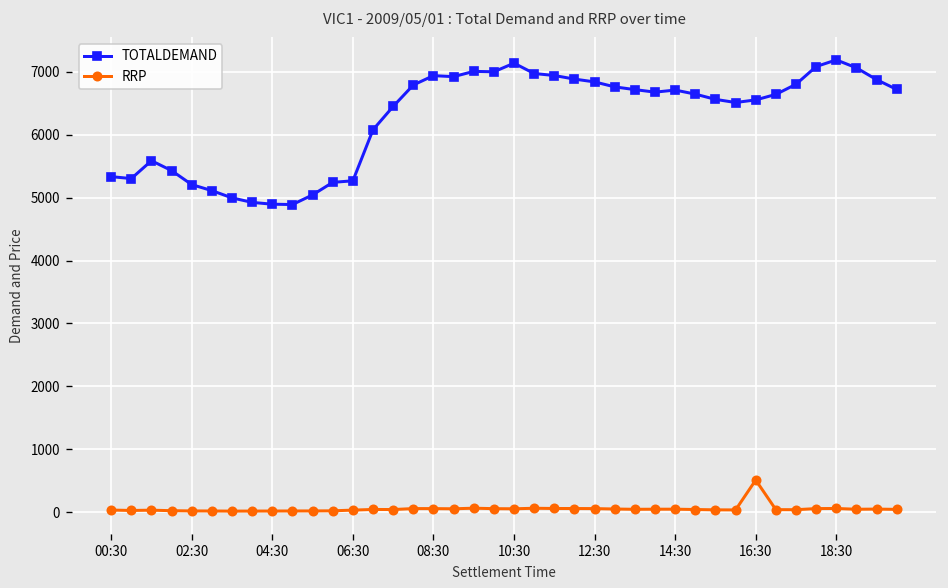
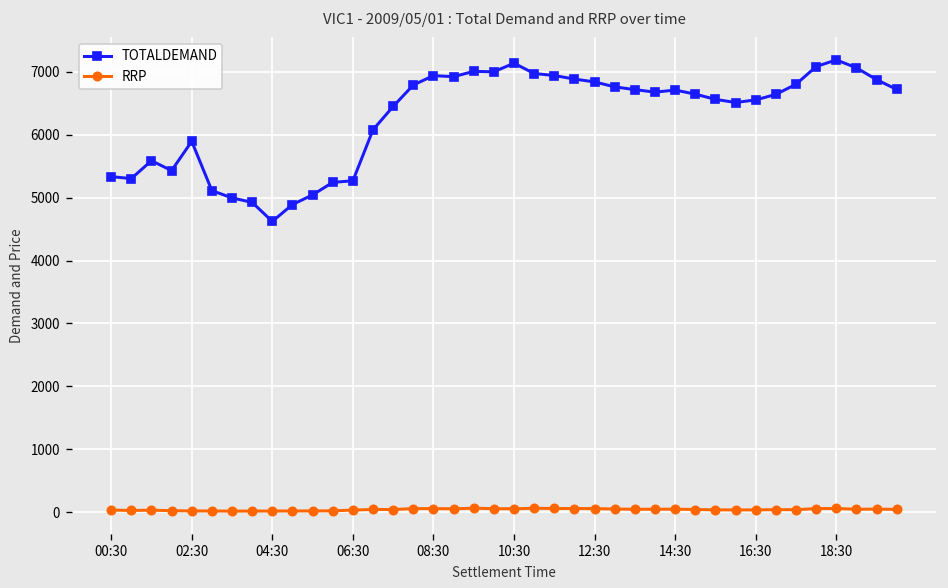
  {
    "TOTALDEMAND": {
      "00:30": 5300,
-     "02:30": 5200,
-     "04:30": 4900,
+     "02:30": 5900,
+     "04:30": 4600,
      "06:30": 5300,
      "08:30": 6900,
      "10:30": 7100,
      "12:30": 6800,
      "14:30": 6700,
      "16:30": 6600,
      "18:30": 7200
    },
    "RRP": {
      "00:30": 0,
      "02:30": 0,
      "04:30": 0,
      "06:30": 0,
      "08:30": 100,
      "10:30": 100,
      "12:30": 100,
      "14:30": 100,
-     "16:30": 500,
+     "16:30": 0,
      "18:30": 100
    }
  }
